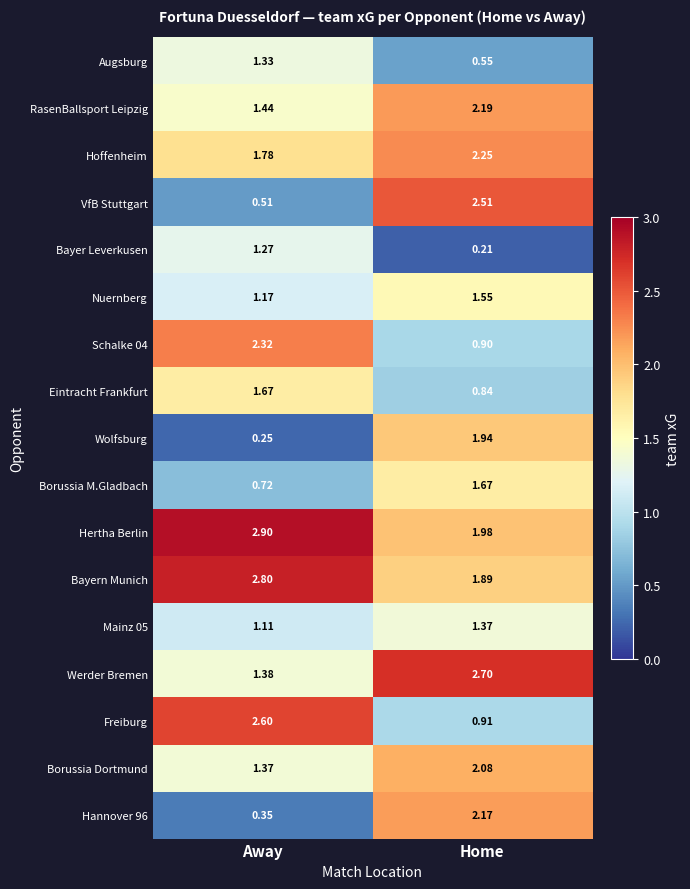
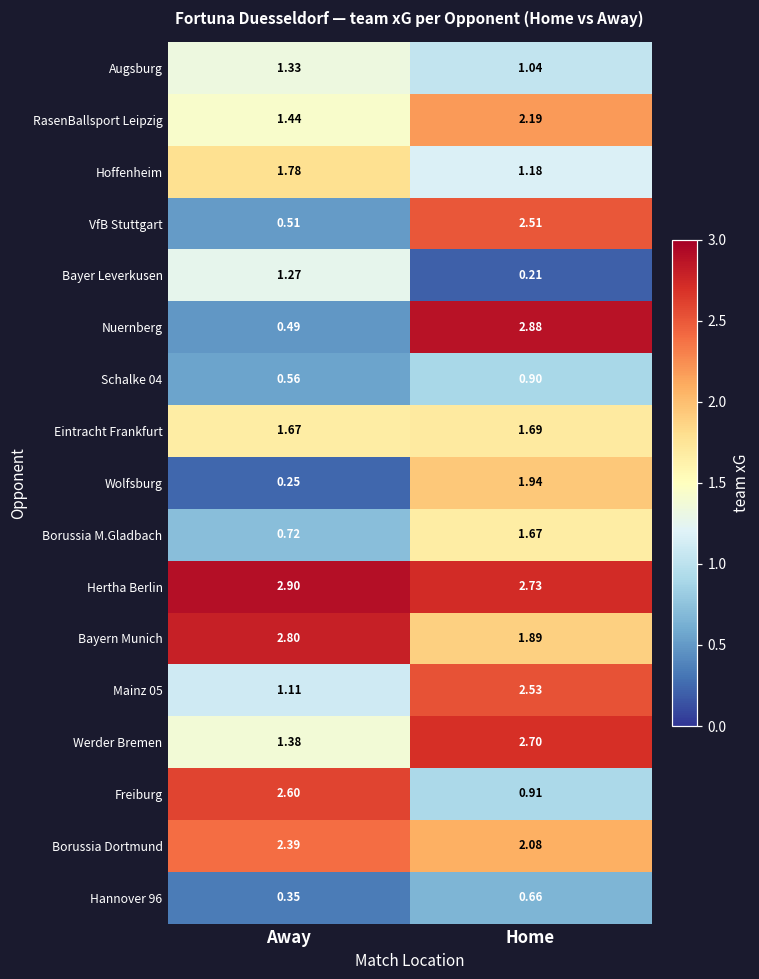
  {
    "Augsburg": {
      "Away": 1.33,
-     "Home": 0.55
+     "Home": 1.04
    },
    "RasenBallsport Leipzig": {
      "Away": 1.44,
      "Home": 2.19
    },
    "Hoffenheim": {
      "Away": 1.78,
-     "Home": 2.25
+     "Home": 1.18
    },
    "VfB Stuttgart": {
      "Away": 0.51,
      "Home": 2.51
    },
    "Bayer Leverkusen": {
      "Away": 1.27,
      "Home": 0.21
    },
    "Nuernberg": {
-     "Away": 1.17,
-     "Home": 1.55
+     "Away": 0.49,
+     "Home": 2.88
    },
    "Schalke 04": {
-     "Away": 2.32,
+     "Away": 0.56,
      "Home": 0.90
    },
    "Eintracht Frankfurt": {
      "Away": 1.67,
-     "Home": 0.84
+     "Home": 1.69
    },
    "Wolfsburg": {
      "Away": 0.25,
      "Home": 1.94
    },
    "Borussia M.Gladbach": {
      "Away": 0.72,
      "Home": 1.67
    },
    "Hertha Berlin": {
      "Away": 2.90,
-     "Home": 1.98
+     "Home": 2.73
    },
    "Bayern Munich": {
      "Away": 2.80,
      "Home": 1.89
    },
    "Mainz 05": {
      "Away": 1.11,
-     "Home": 1.37
+     "Home": 2.53
    },
    "Werder Bremen": {
      "Away": 1.38,
      "Home": 2.70
    },
    "Freiburg": {
      "Away": 2.60,
      "Home": 0.91
    },
    "Borussia Dortmund": {
-     "Away": 1.37,
+     "Away": 2.39,
      "Home": 2.08
    },
    "Hannover 96": {
      "Away": 0.35,
-     "Home": 2.17
+     "Home": 0.66
    }
  }
